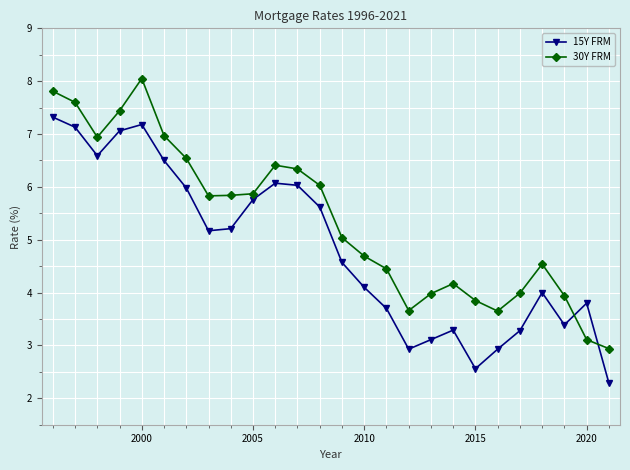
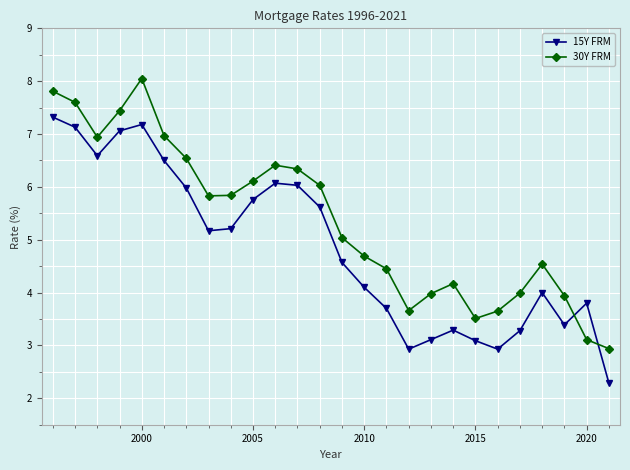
  {
    "15Y FRM": {
      "2000": 7.2,
      "2005": 5.8,
      "2010": 4.1,
-     "2015": 2.6,
+     "2015": 3.1,
      "2020": 3.8
    },
    "30Y FRM": {
      "2000": 8.1,
-     "2005": 5.9,
+     "2005": 6.1,
      "2010": 4.7,
-     "2015": 3.9,
+     "2015": 3.5,
      "2020": 3.1
    }
  }
